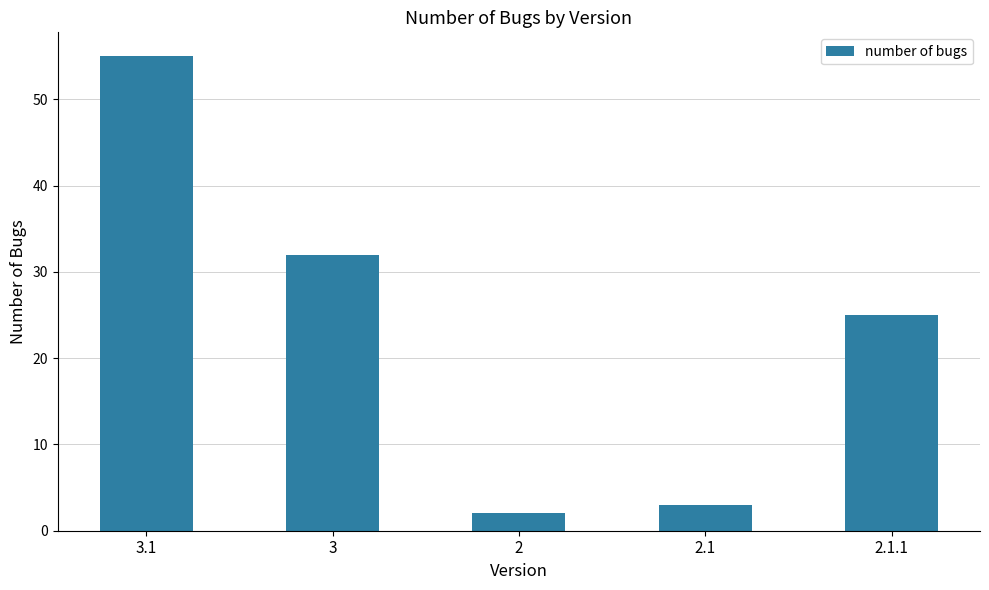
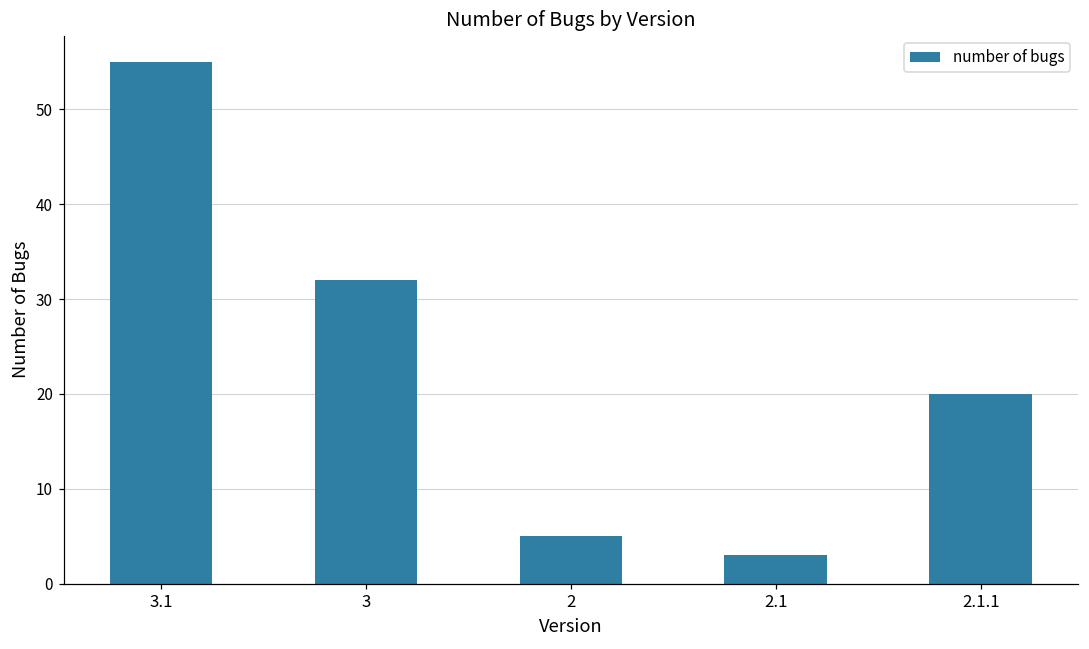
  {
    "3.1": 55,
    "3": 32,
-   "2": 2,
+   "2": 5,
    "2.1": 3,
-   "2.1.1": 25
+   "2.1.1": 20
  }
